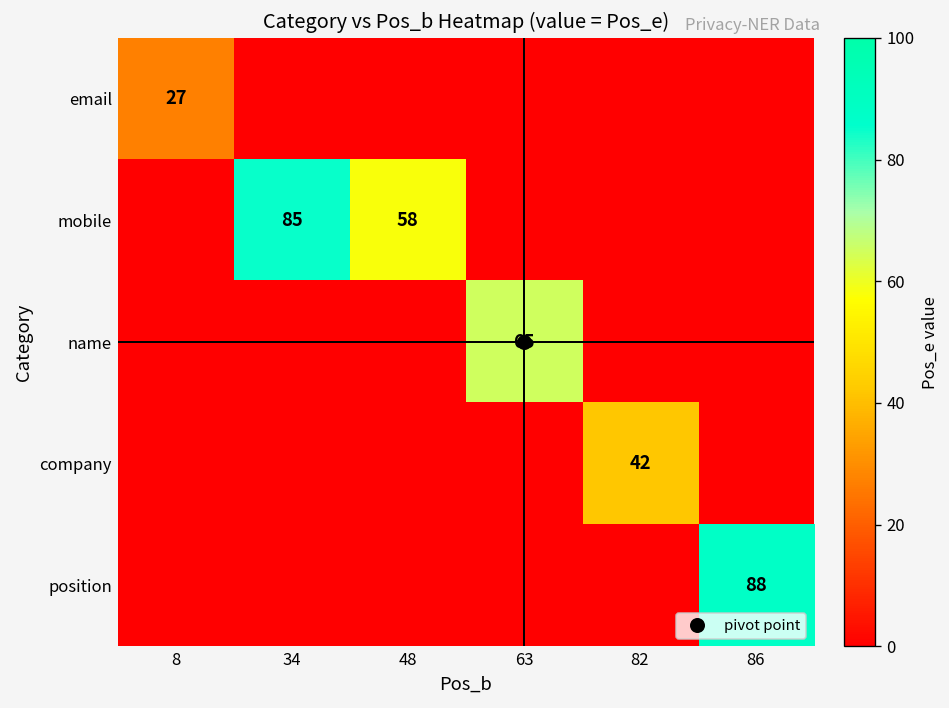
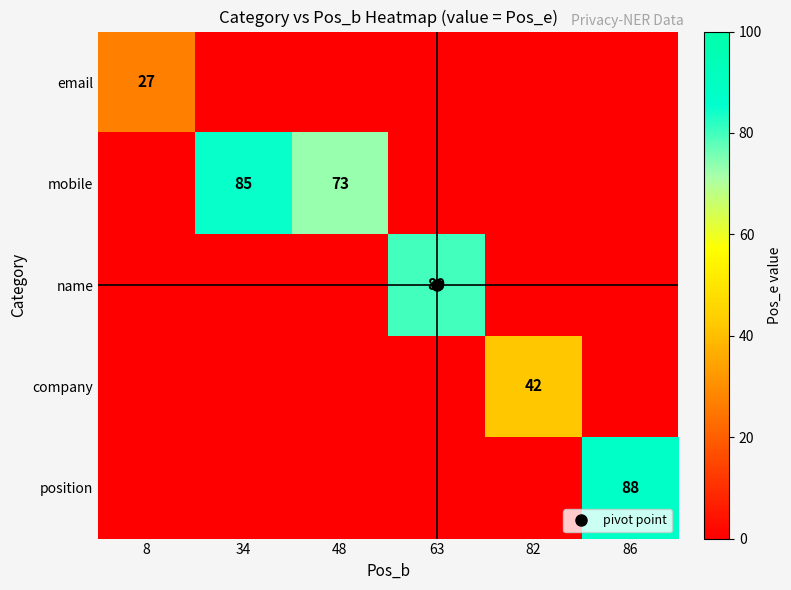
  {
    "email": {
      "8": 27
    },
    "mobile": {
      "34": 85,
-     "48": 58
+     "48": 73
    },
    "name": {
-     "63": 65
+     "63": 80
    },
    "company": {
      "82": 42
    },
    "position": {
      "86": 88
    }
  }
